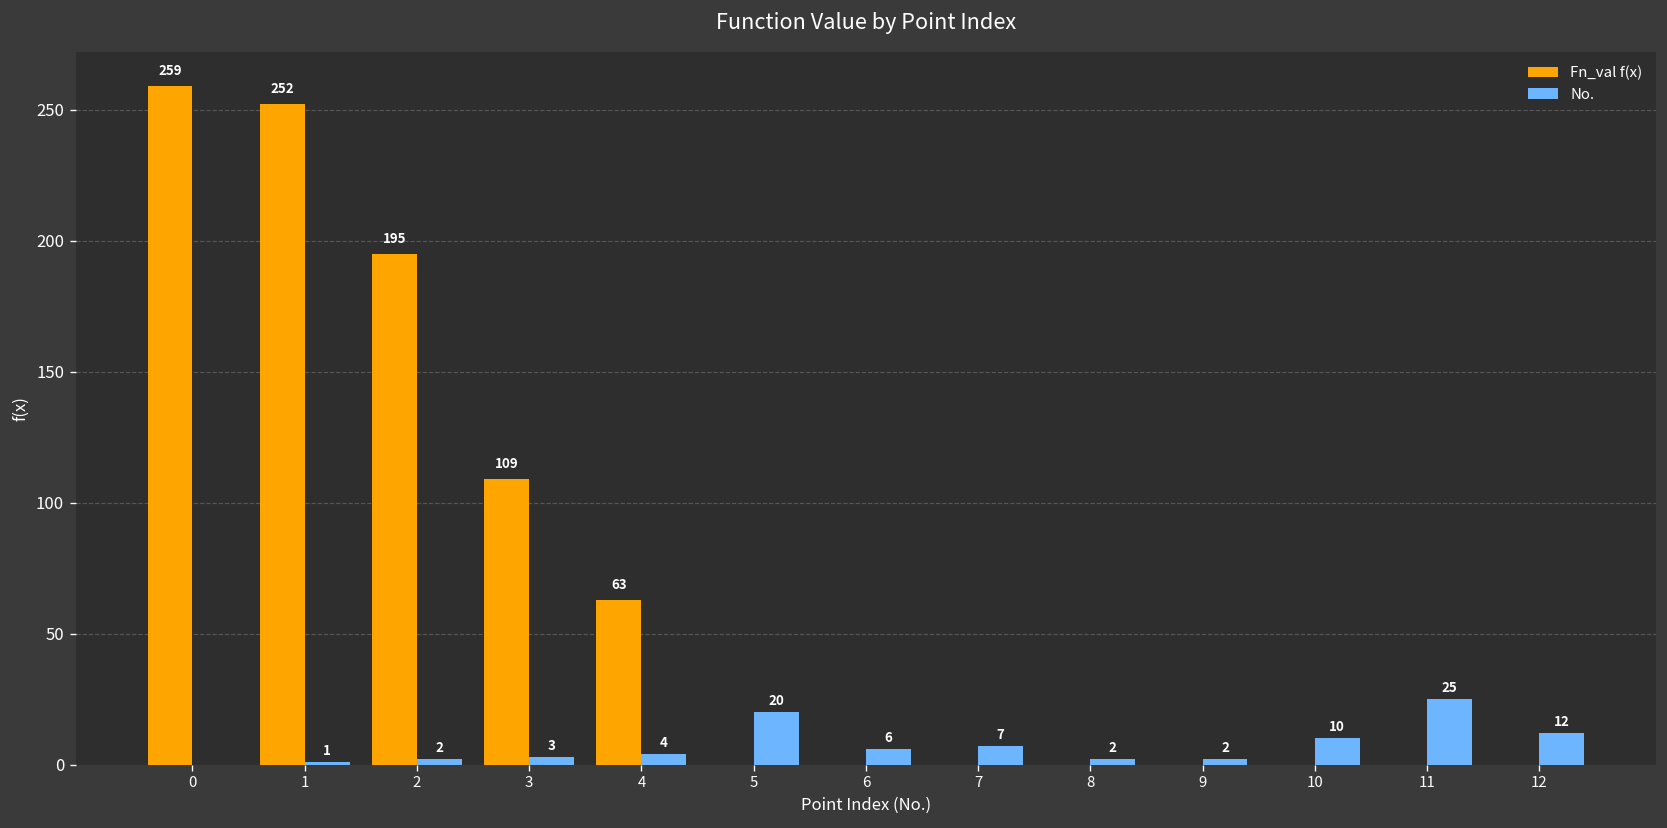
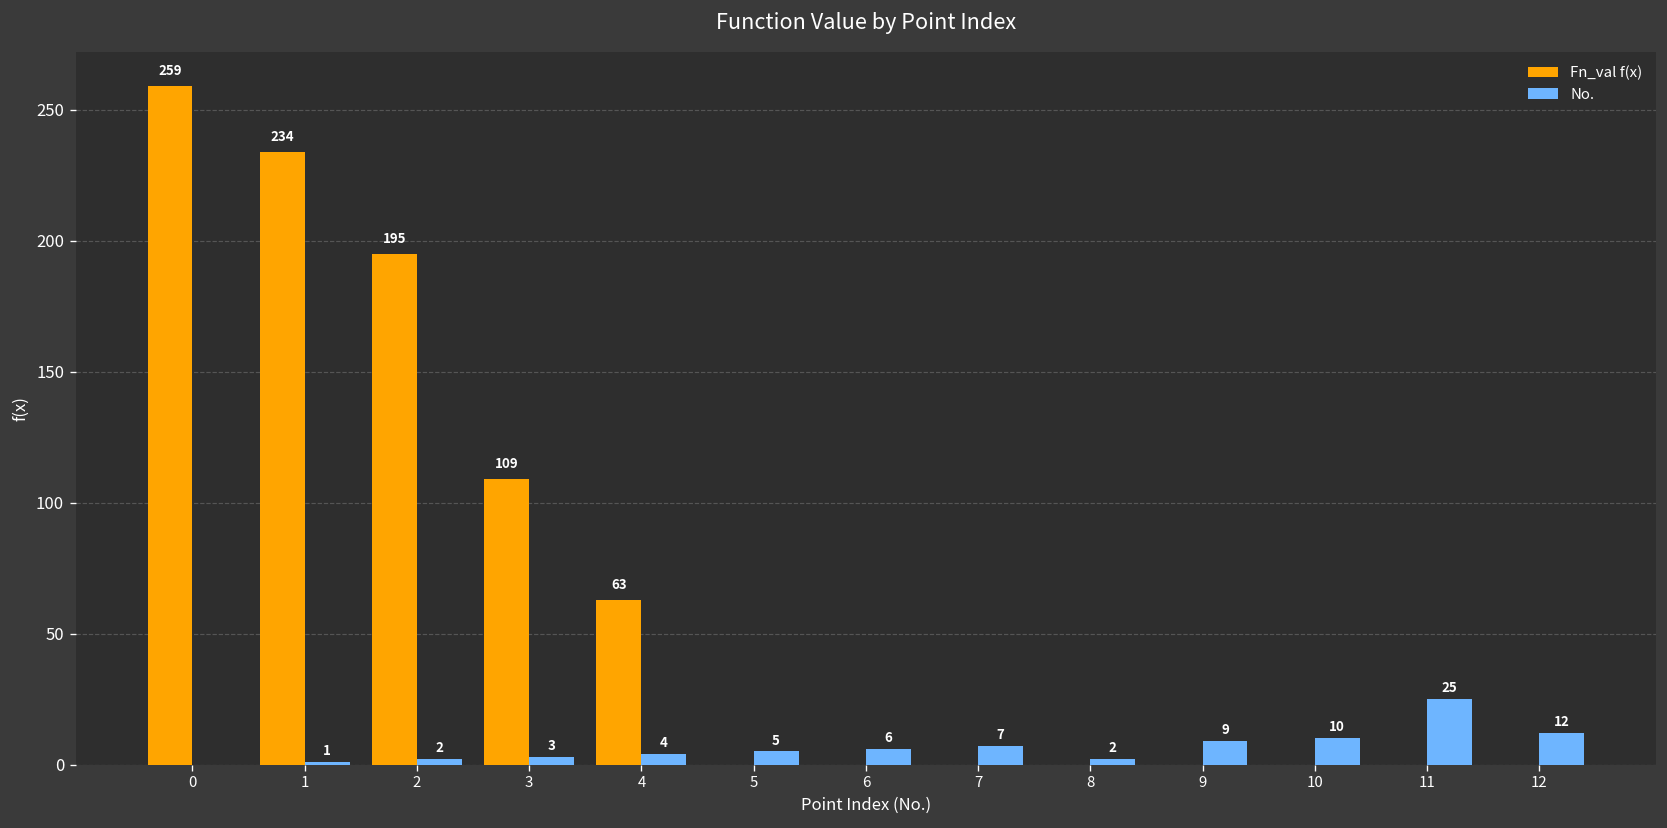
  {
    "Fn_val f(x)": {
      "0": 259,
-     "1": 252,
+     "1": 234,
      "2": 195,
      "3": 109,
      "4": 63
    },
    "No.": {
      "1": 1,
      "2": 2,
      "3": 3,
      "4": 4,
-     "5": 20,
+     "5": 5,
      "6": 6,
      "7": 7,
      "8": 2,
-     "9": 2,
+     "9": 9,
      "10": 10,
      "11": 25,
      "12": 12
    }
  }
